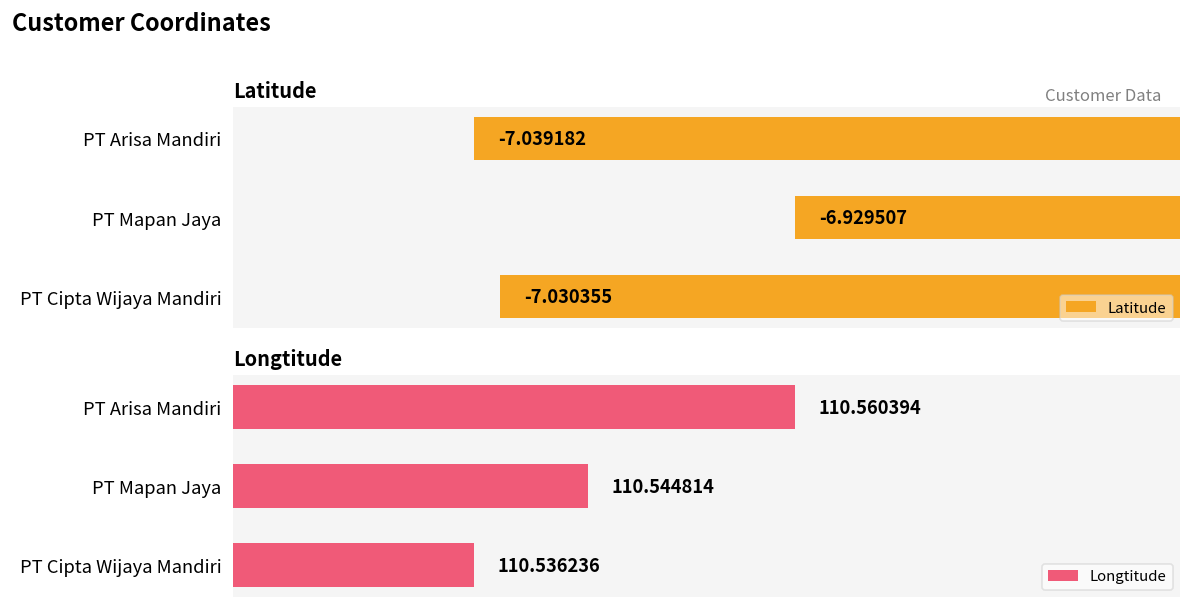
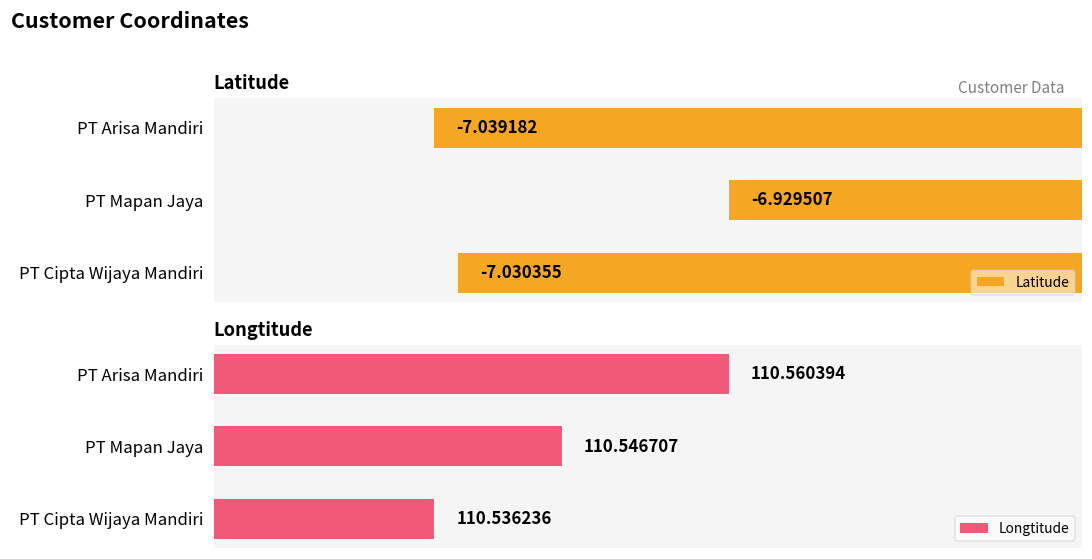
  {
    "Latitude": {
      "PT Arisa Mandiri": -7.039182,
      "PT Mapan Jaya": -6.929507,
      "PT Cipta Wijaya Mandiri": -7.030355
    },
    "Longtitude": {
      "PT Arisa Mandiri": 110.560394,
-     "PT Mapan Jaya": 110.544814,
+     "PT Mapan Jaya": 110.546707,
      "PT Cipta Wijaya Mandiri": 110.536236
    }
  }
